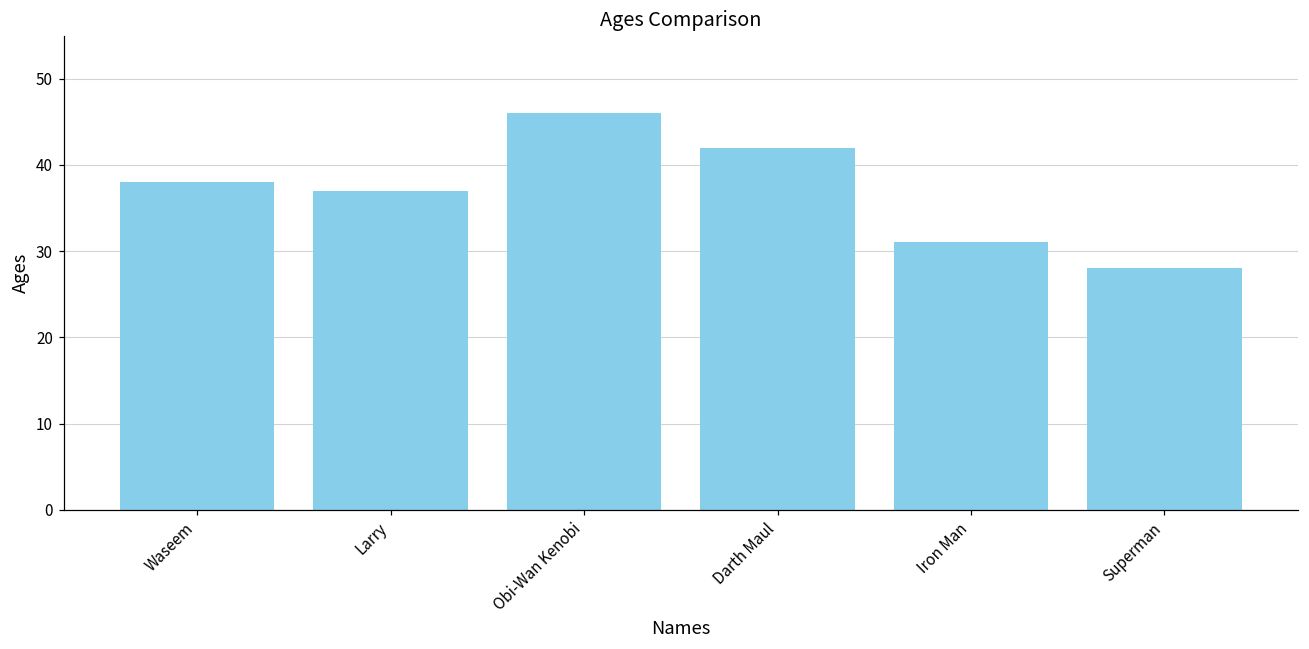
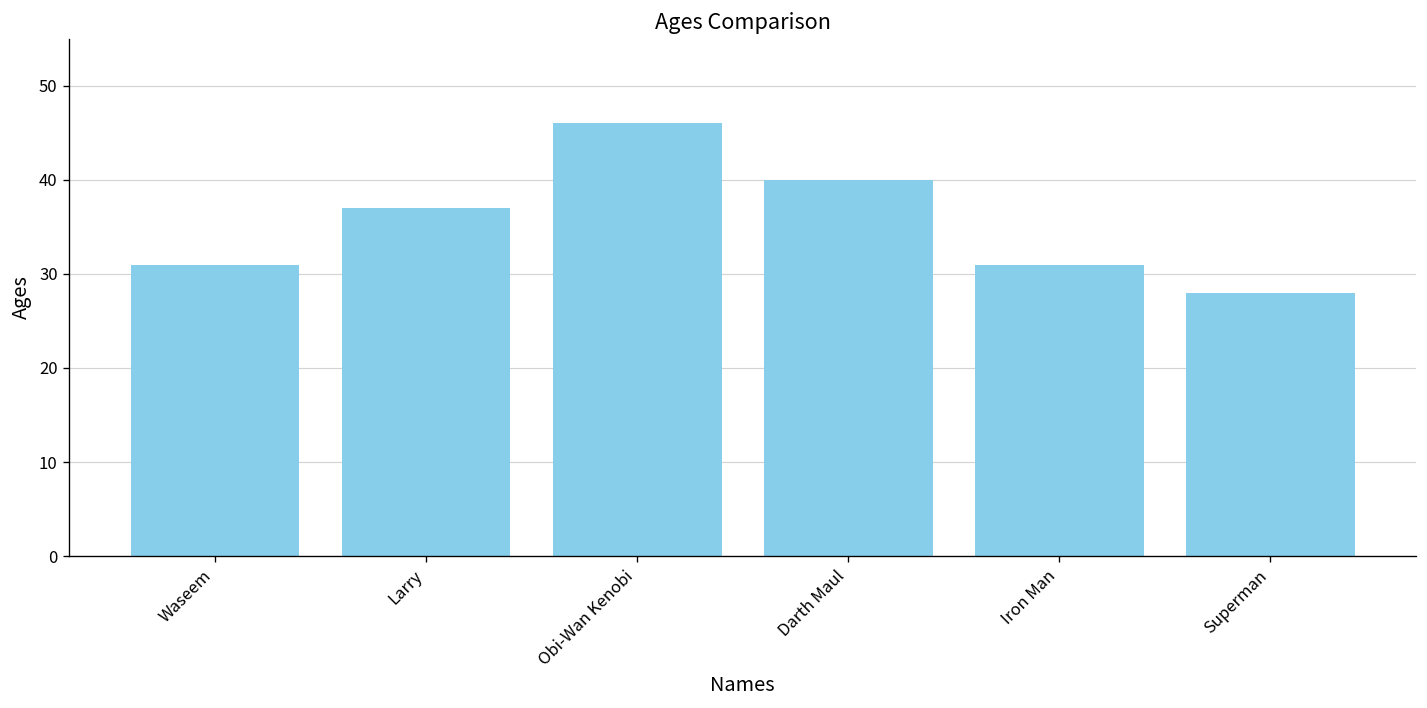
  {
-   "Waseem": 38,
+   "Waseem": 31,
    "Larry": 37,
    "Obi-Wan Kenobi": 46,
-   "Darth Maul": 42,
+   "Darth Maul": 40,
    "Iron Man": 31,
    "Superman": 28
  }
